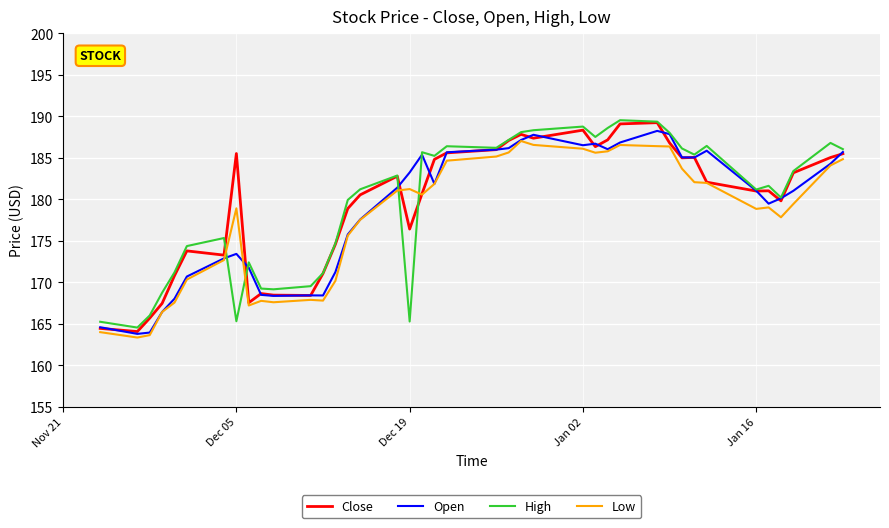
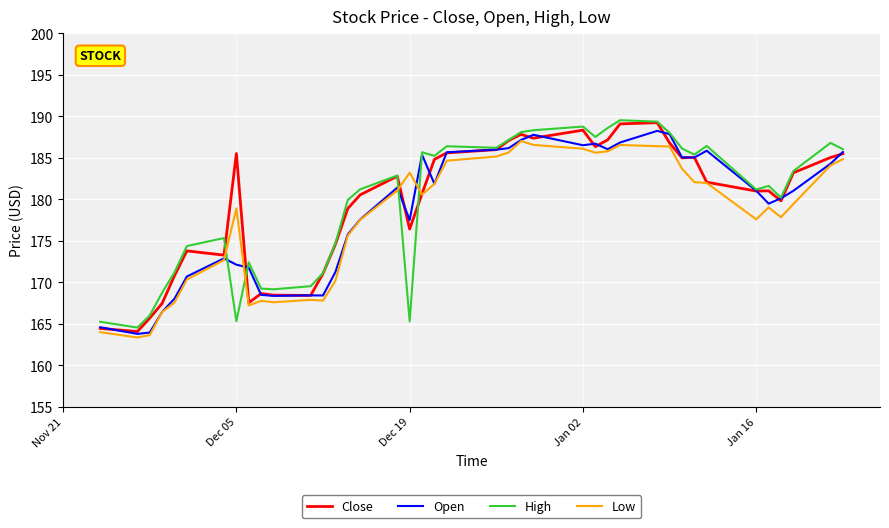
  {
    "Close": {
      "Dec 05": 185,
      "Dec 19": 176,
      "Jan 02": 188
    },
    "Open": {
-     "Dec 05": 173,
-     "Dec 19": 183,
+     "Dec 05": 172,
+     "Dec 19": 177,
      "Jan 02": 186
    },
    "High": {
      "Dec 05": 165,
      "Dec 19": 165,
      "Jan 02": 189
    },
    "Low": {
      "Dec 05": 179,
-     "Dec 19": 181,
+     "Dec 19": 183,
      "Jan 02": 186,
-     "Jan 16": 179
+     "Jan 16": 178
    }
  }
